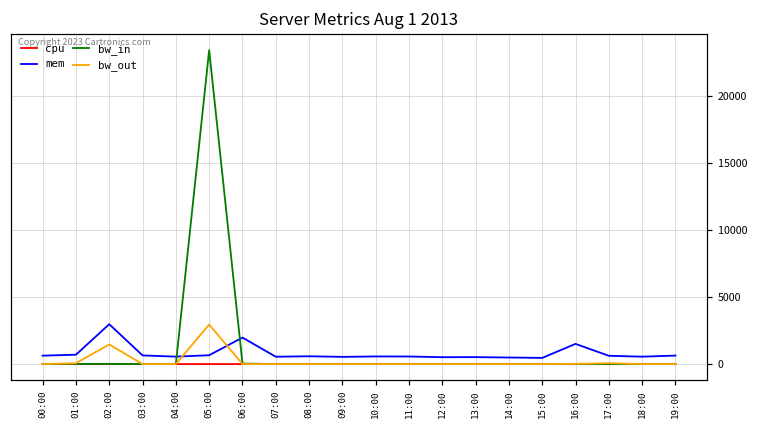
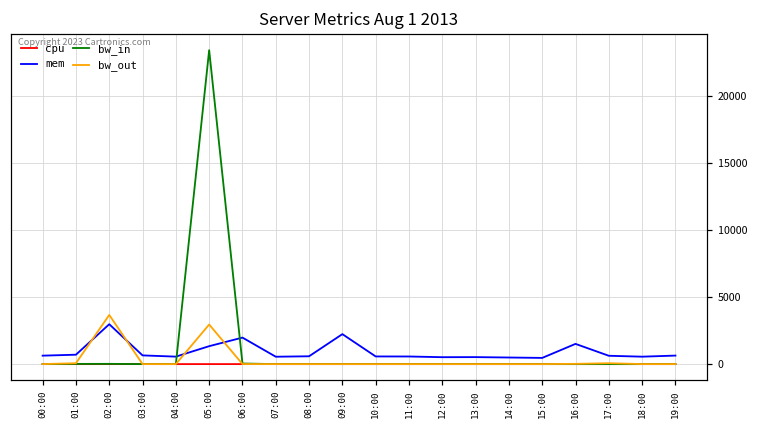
  {
    "cpu": {
      "05:00": 0
    },
    "mem": {
      "00:00": 600,
      "01:00": 700,
      "02:00": 3000,
      "03:00": 700,
      "04:00": 600,
-     "05:00": 700,
+     "05:00": 1300,
      "06:00": 2000,
      "07:00": 600,
      "08:00": 600,
-     "09:00": 500,
+     "09:00": 2200,
      "10:00": 600,
      "11:00": 600,
      "12:00": 500,
      "13:00": 500,
      "14:00": 500,
      "15:00": 500,
      "16:00": 1500,
      "17:00": 600,
      "18:00": 600,
      "19:00": 600
    },
    "bw_in": {
      "05:00": 23400
    },
    "bw_out": {
-     "02:00": 1500,
+     "02:00": 3700,
      "05:00": 3000
    }
  }
